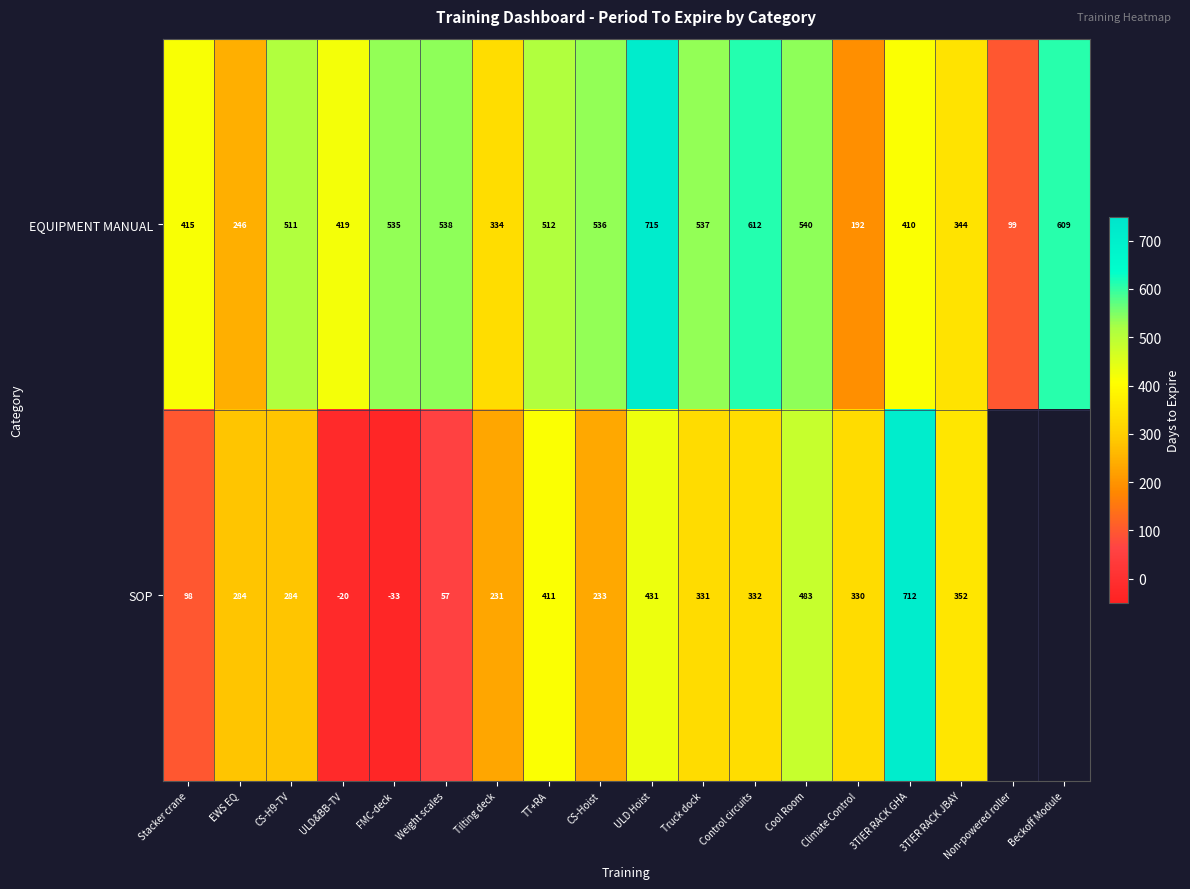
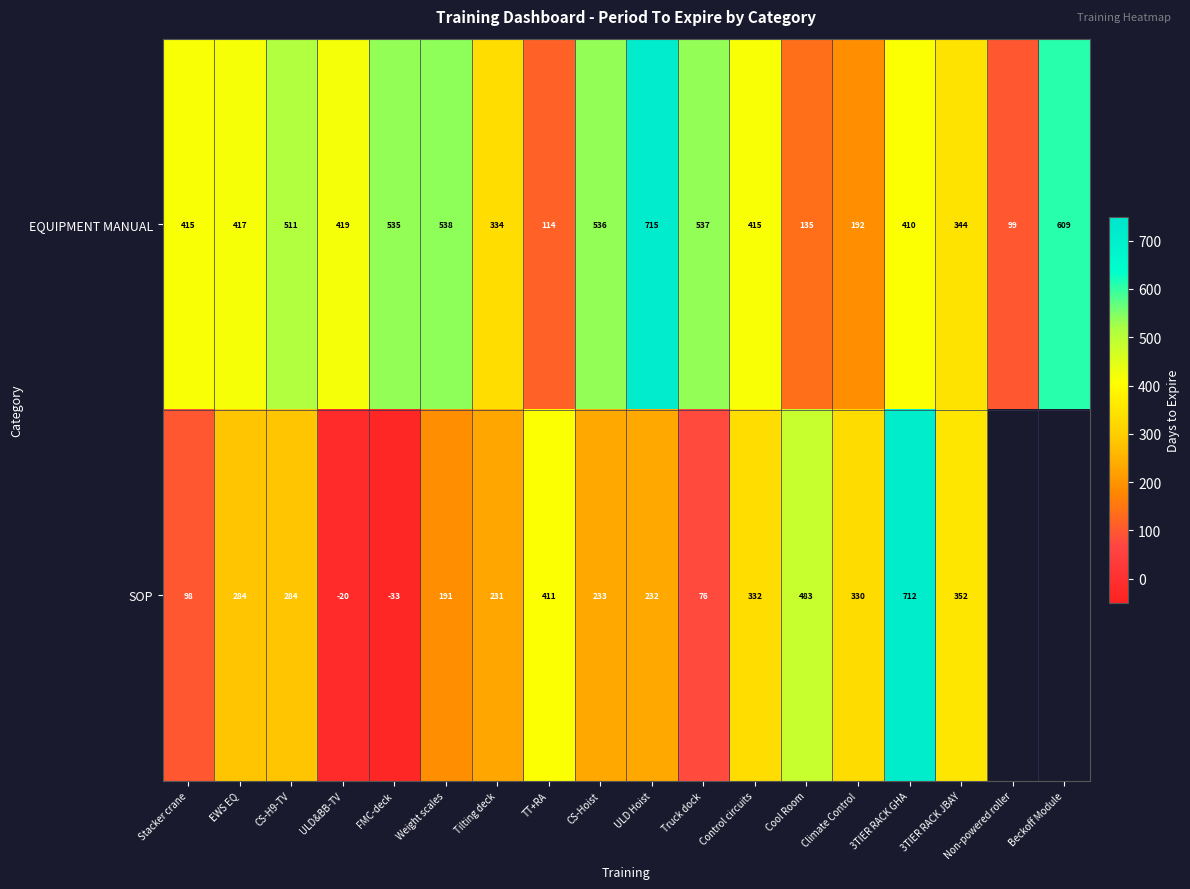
  {
    "EQUIPMENT MANUAL": {
      "Stacker crane": 415,
-     "EWS EQ": 246,
+     "EWS EQ": 417,
      "CS-H9-TV": 511,
      "ULD&BB-TV": 419,
      "FMC-deck": 535,
      "Weight scales": 538,
      "Tilting deck": 334,
-     "TT+RA": 512,
+     "TT+RA": 114,
      "CS-Hoist": 536,
      "ULD Hoist": 715,
      "Truck dock": 537,
-     "Control circuits": 612,
-     "Cool Room": 540,
+     "Control circuits": 415,
+     "Cool Room": 135,
      "Climate Control": 192,
      "3TIER RACK GHA": 410,
      "3TIER RACK JBAY": 344,
      "Non-powered roller": 99,
      "Beckoff Module": 609
    },
    "SOP": {
      "Stacker crane": 98,
      "EWS EQ": 284,
      "CS-H9-TV": 284,
      "ULD&BB-TV": -20,
      "FMC-deck": -33,
-     "Weight scales": 57,
+     "Weight scales": 191,
      "Tilting deck": 231,
      "TT+RA": 411,
      "CS-Hoist": 233,
-     "ULD Hoist": 431,
-     "Truck dock": 331,
+     "ULD Hoist": 232,
+     "Truck dock": 76,
      "Control circuits": 332,
      "Cool Room": 483,
      "Climate Control": 330,
      "3TIER RACK GHA": 712,
      "3TIER RACK JBAY": 352
    }
  }
